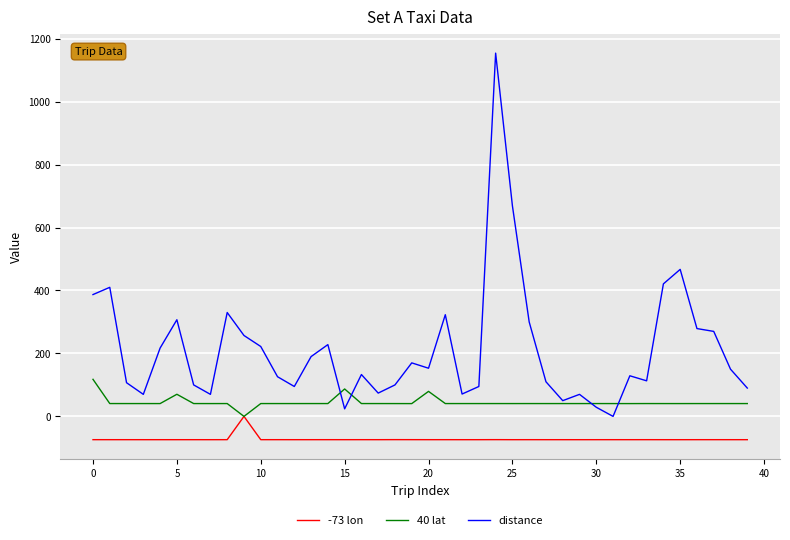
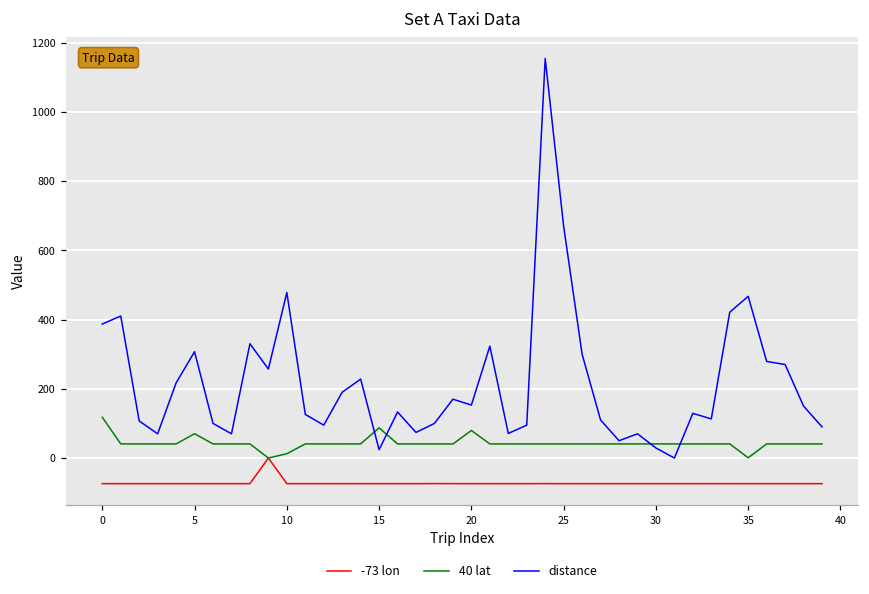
  {
    "-73 lon": {
      "0": -70,
      "5": -70,
      "10": -70,
      "15": -70,
      "20": -70,
      "25": -70,
      "30": -70,
      "35": -70
    },
    "40 lat": {
      "0": 120,
      "5": 70,
-     "10": 40,
+     "10": 10,
      "15": 90,
      "20": 80,
      "25": 40,
      "30": 40,
-     "35": 40
+     "35": 0
    },
    "distance": {
      "0": 390,
      "5": 310,
-     "10": 220,
+     "10": 480,
      "15": 20,
      "20": 150,
      "25": 670,
      "30": 30,
      "35": 470
    }
  }
